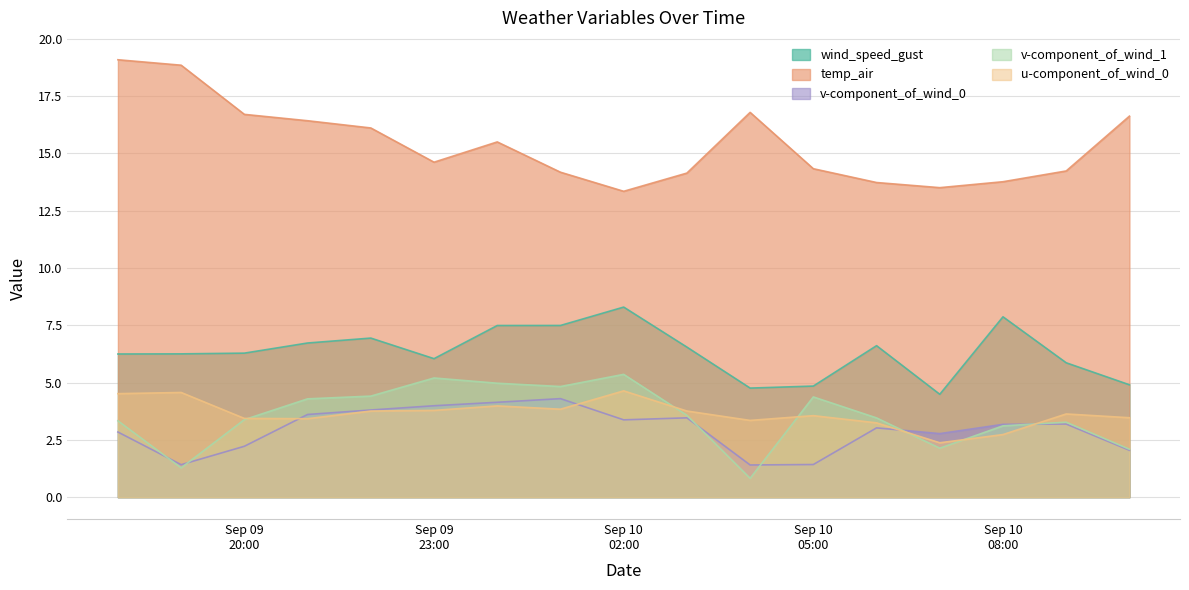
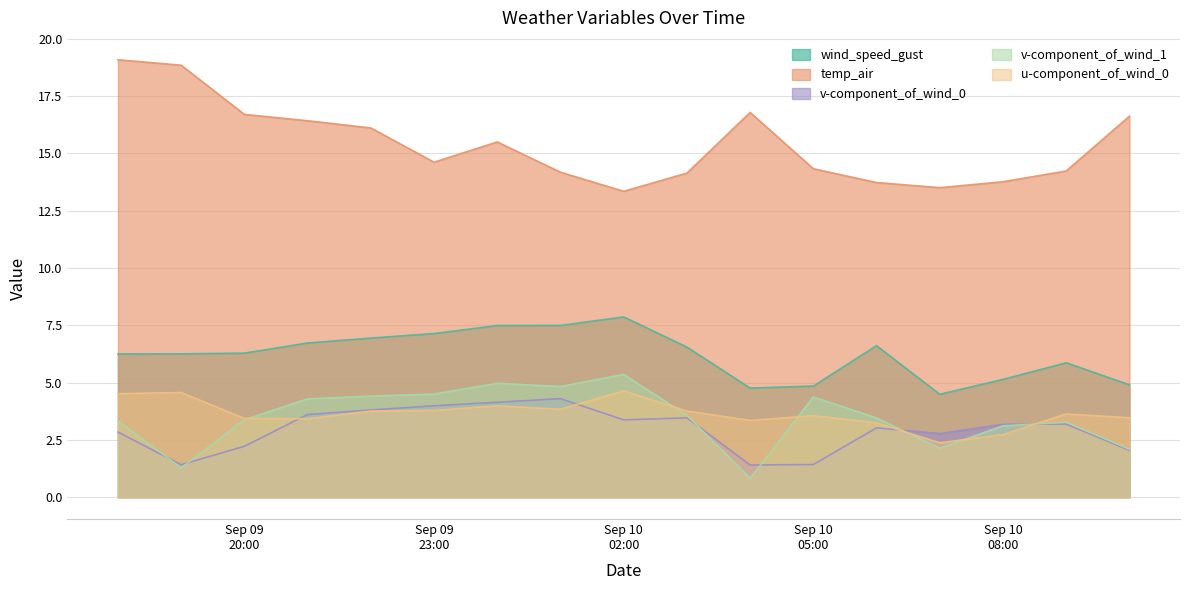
  {
    "wind_speed_gust": {
      "Sep 09 20:00": 6.3,
-     "Sep 09 23:00": 6.0,
-     "Sep 10 02:00": 8.3,
+     "Sep 09 23:00": 7.1,
+     "Sep 10 02:00": 7.9,
      "Sep 10 05:00": 4.8,
-     "Sep 10 08:00": 7.9
+     "Sep 10 08:00": 5.1
    },
    "v-component_of_wind_0": {
      "Sep 09 20:00": 2.2,
      "Sep 09 23:00": 4.0,
      "Sep 10 02:00": 3.4,
      "Sep 10 05:00": 1.4
    },
    "v-component_of_wind_1": {
-     "Sep 09 23:00": 5.2,
+     "Sep 09 23:00": 4.5,
      "Sep 10 02:00": 5.4,
      "Sep 10 05:00": 4.4
    }
  }
